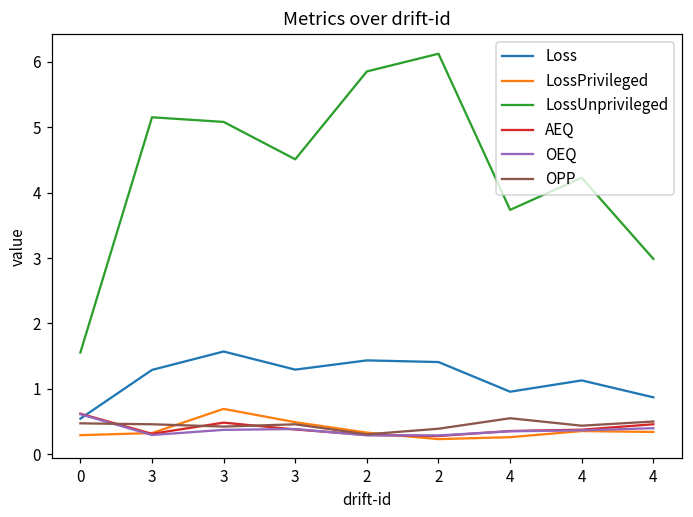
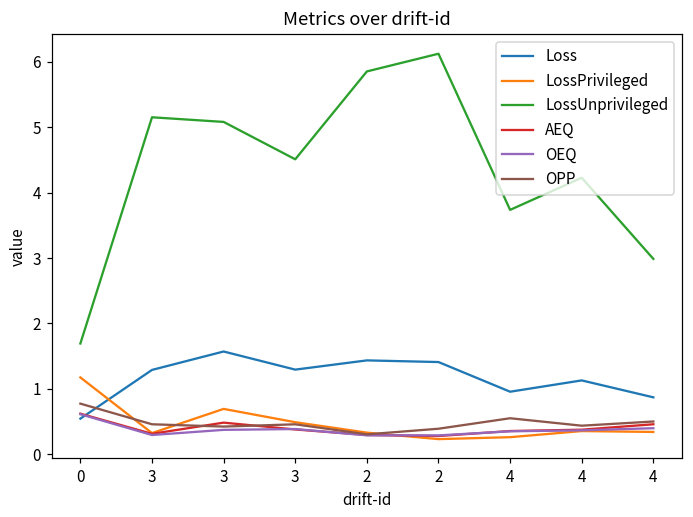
  {
    "Loss": {
      "0": 0.5
    },
    "LossPrivileged": {
-     "0": 0.3
+     "0": 1.2
    },
    "LossUnprivileged": {
-     "0": 1.6
+     "0": 1.7
    },
    "OPP": {
-     "0": 0.5
+     "0": 0.8
    }
  }
